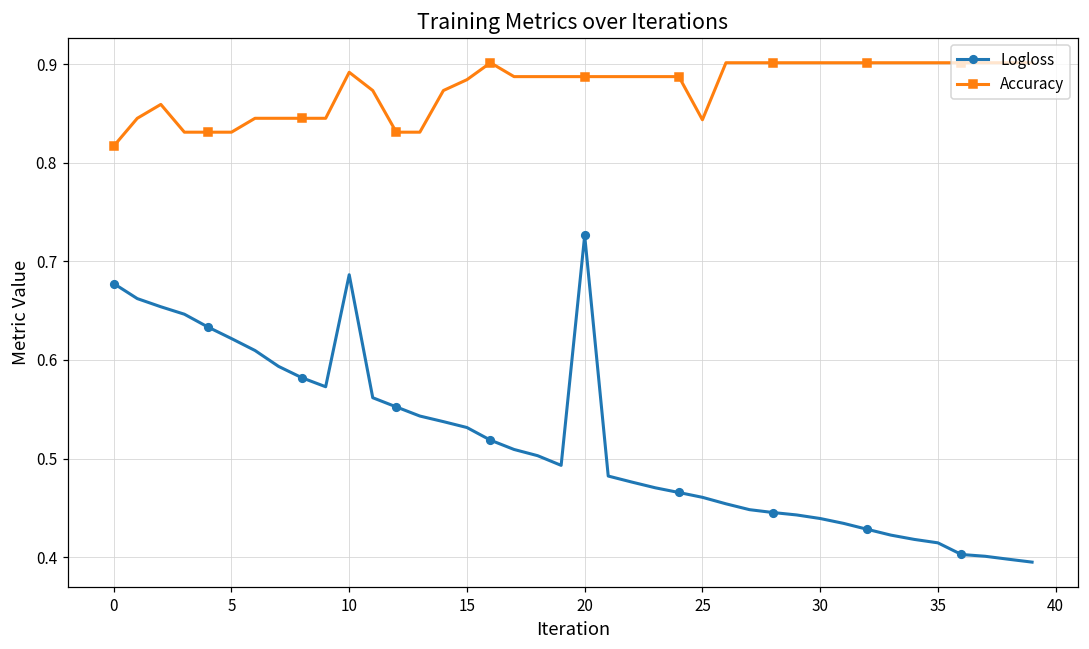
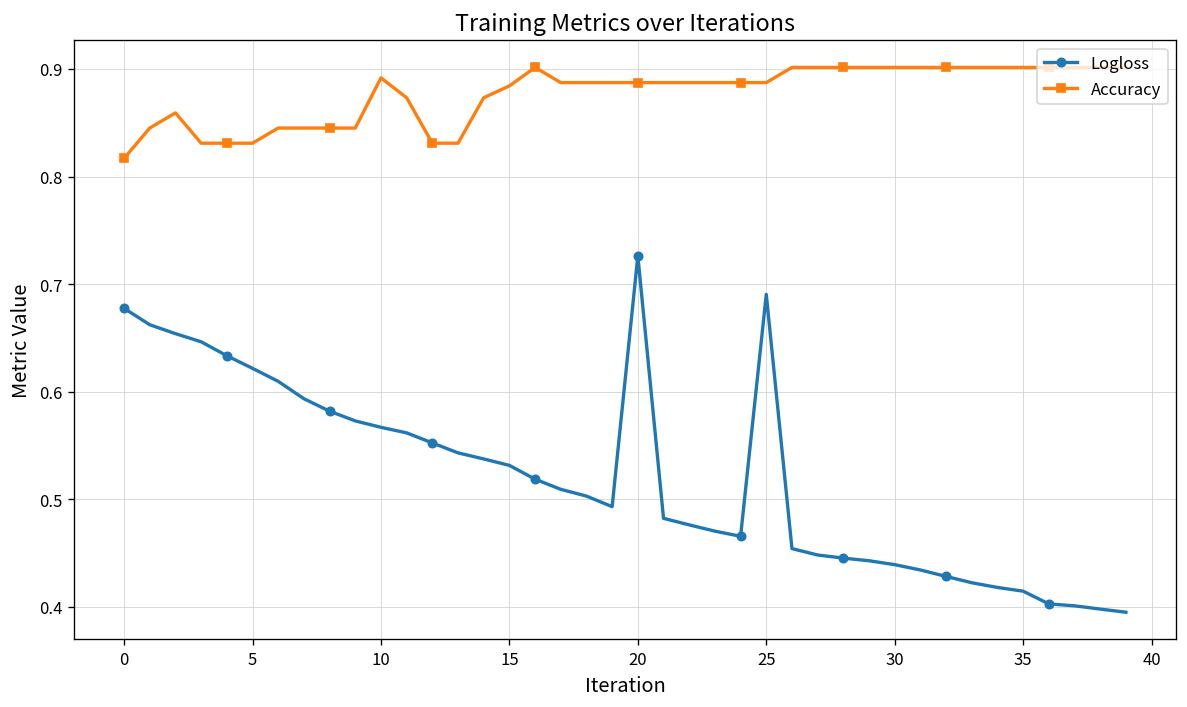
  {
    "Logloss": {
      "0": 0.68,
      "5": 0.62,
-     "10": 0.69,
+     "10": 0.57,
      "15": 0.53,
      "20": 0.73,
-     "25": 0.46,
+     "25": 0.69,
      "30": 0.44,
      "35": 0.41
    },
    "Accuracy": {
      "0": 0.82,
      "5": 0.83,
      "10": 0.89,
      "15": 0.88,
      "20": 0.89,
-     "25": 0.84,
+     "25": 0.89,
      "30": 0.90,
      "35": 0.90
    }
  }
